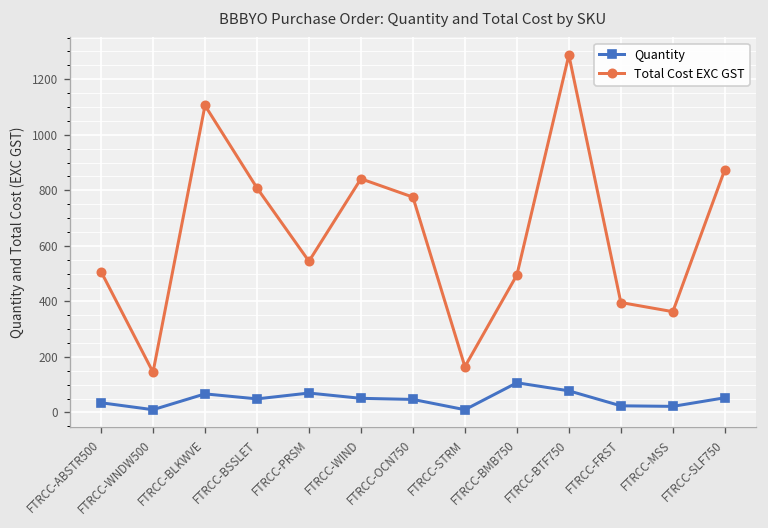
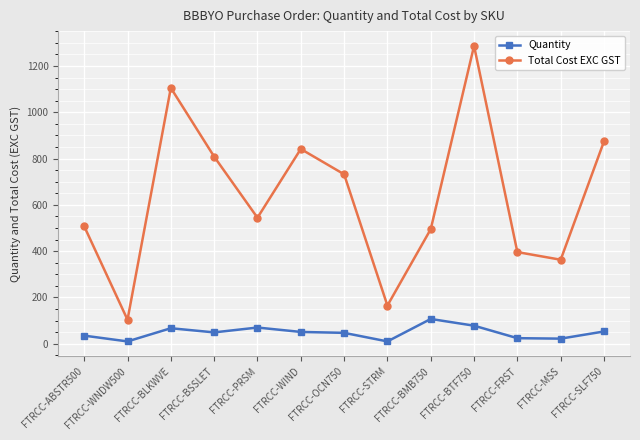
  {
    "Quantity": {
      "FTRCC-ABSTR500": 40,
      "FTRCC-WNDW500": 10,
      "FTRCC-BLKWVE": 70,
      "FTRCC-BSSLET": 50,
      "FTRCC-PRSM": 70,
      "FTRCC-WIND": 50,
      "FTRCC-OCN750": 50,
      "FTRCC-STRM": 10,
      "FTRCC-BMB750": 110,
      "FTRCC-BTF750": 80,
      "FTRCC-FRST": 20,
      "FTRCC-MSS": 20,
      "FTRCC-SLF750": 50
    },
    "Total Cost EXC GST": {
      "FTRCC-ABSTR500": 510,
-     "FTRCC-WNDW500": 150,
+     "FTRCC-WNDW500": 100,
      "FTRCC-BLKWVE": 1110,
      "FTRCC-BSSLET": 810,
      "FTRCC-PRSM": 540,
      "FTRCC-WIND": 840,
-     "FTRCC-OCN750": 780,
+     "FTRCC-OCN750": 730,
      "FTRCC-STRM": 170,
      "FTRCC-BMB750": 500,
      "FTRCC-BTF750": 1290,
      "FTRCC-FRST": 400,
      "FTRCC-MSS": 360,
      "FTRCC-SLF750": 870
    }
  }
